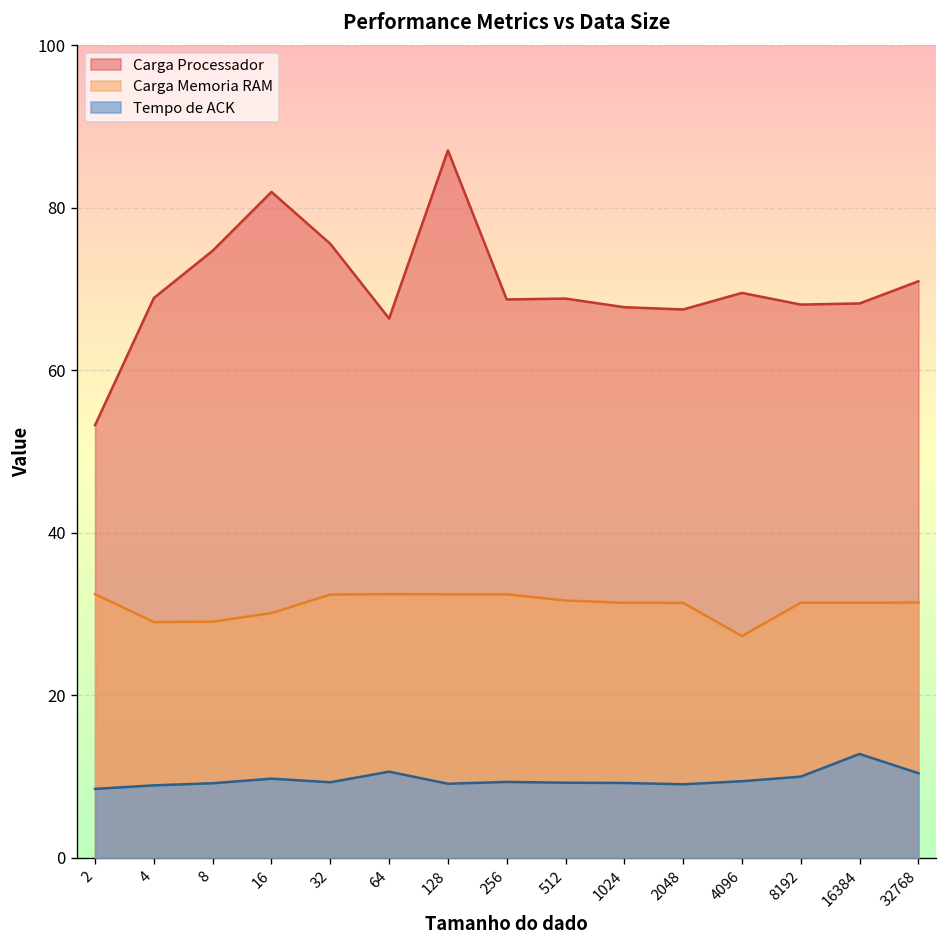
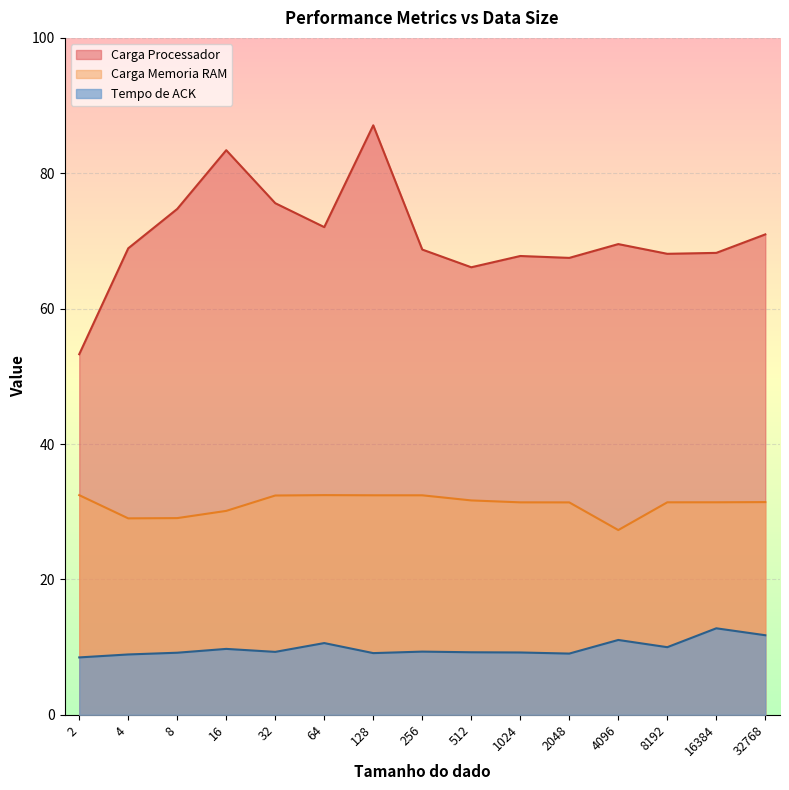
  {
    "Carga Processador": {
      "2": 53,
      "4": 69,
      "8": 75,
-     "16": 82,
+     "16": 83,
      "32": 76,
-     "64": 66,
+     "64": 72,
      "128": 87,
      "256": 69,
-     "512": 69,
+     "512": 66,
      "1024": 68,
      "2048": 67,
      "4096": 70,
      "8192": 68,
      "16384": 68,
      "32768": 71
    },
    "Carga Memoria RAM": {
      "2": 32,
      "4": 29,
      "8": 29,
      "16": 30,
      "32": 32,
      "64": 32,
      "128": 32,
      "256": 32,
      "512": 32,
      "1024": 31,
      "2048": 31,
      "4096": 27,
      "8192": 31,
      "16384": 31,
      "32768": 31
    },
    "Tempo de ACK": {
      "2": 8,
      "4": 9,
      "8": 9,
      "16": 10,
      "32": 9,
      "64": 11,
      "128": 9,
      "256": 9,
      "512": 9,
      "1024": 9,
      "2048": 9,
-     "4096": 9,
+     "4096": 11,
      "8192": 10,
      "16384": 13,
-     "32768": 10
+     "32768": 12
    }
  }
